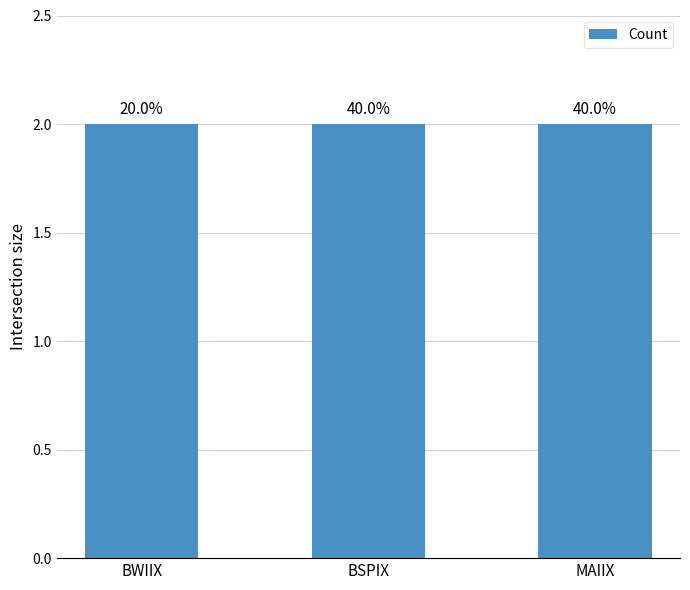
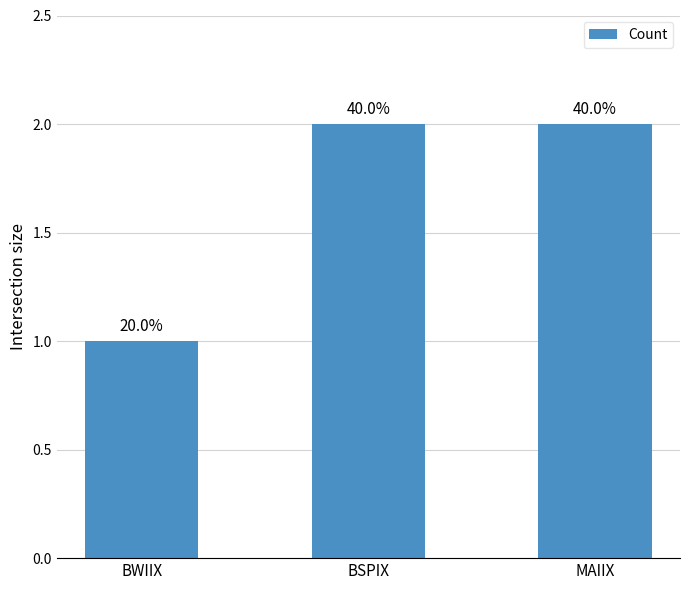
  {
-   "BWIIX": 2
+   "BWIIX": 1
  }
